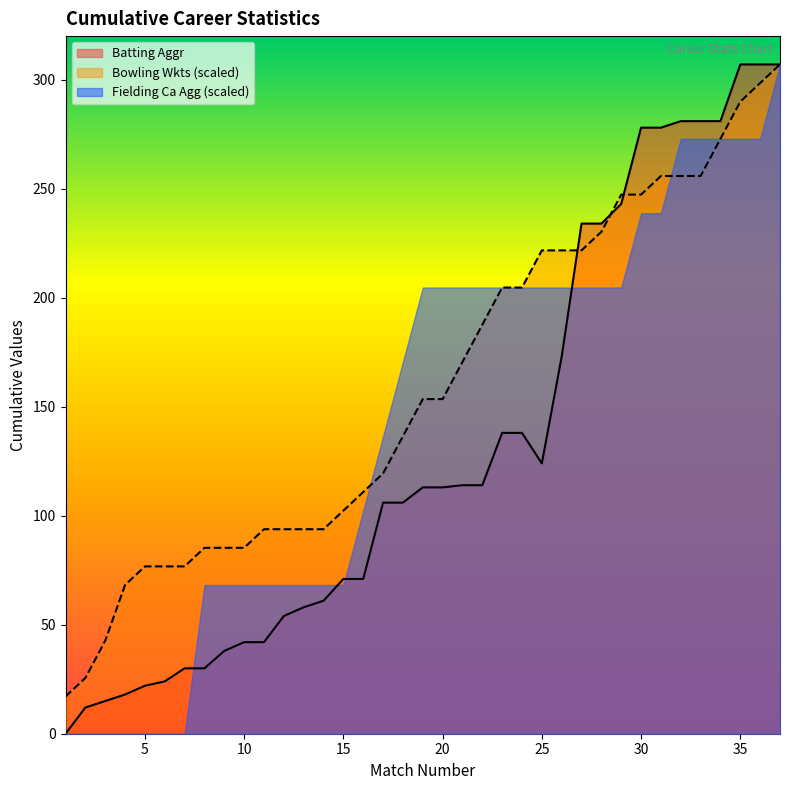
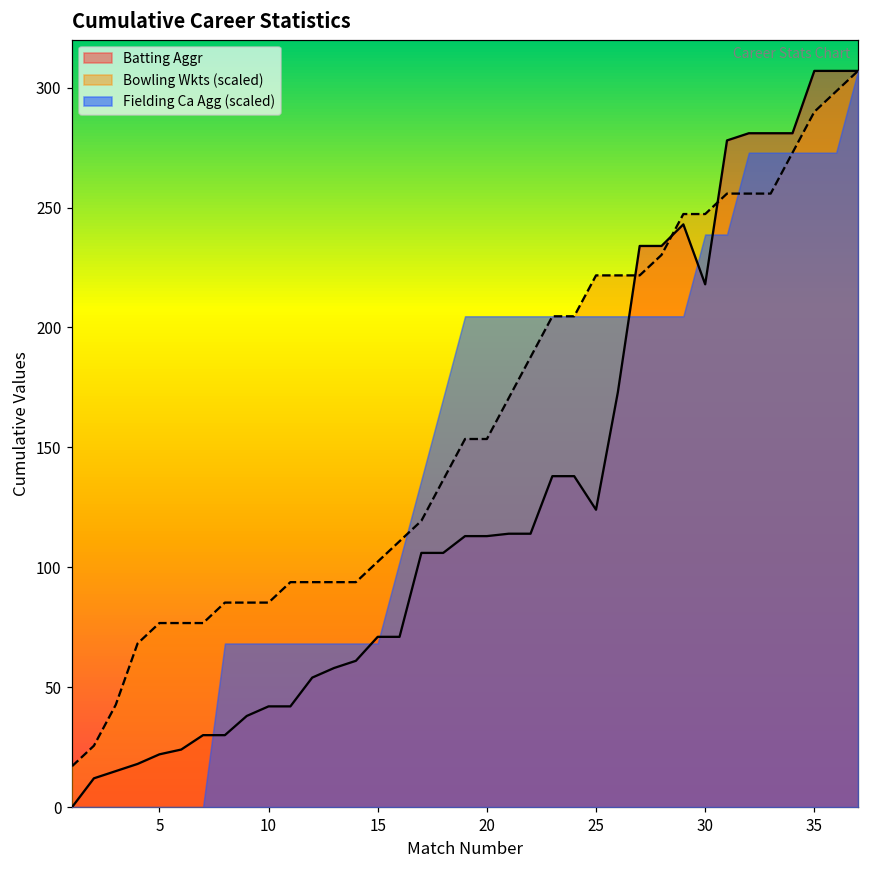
  {
    "Batting Aggr": {
      "5": 22,
      "10": 42,
      "15": 71,
      "20": 113,
      "25": 124,
-     "30": 278,
+     "30": 218,
      "35": 307
    },
    "Bowling Wkts (scaled)": {
      "5": 77,
      "10": 85,
      "15": 102,
      "20": 154,
      "25": 222,
      "30": 247,
      "35": 290
    },
    "Fielding Ca Agg (scaled)": {
      "5": 0,
      "10": 68,
      "15": 68,
      "20": 205,
      "25": 205,
      "30": 239,
      "35": 273
    }
  }
